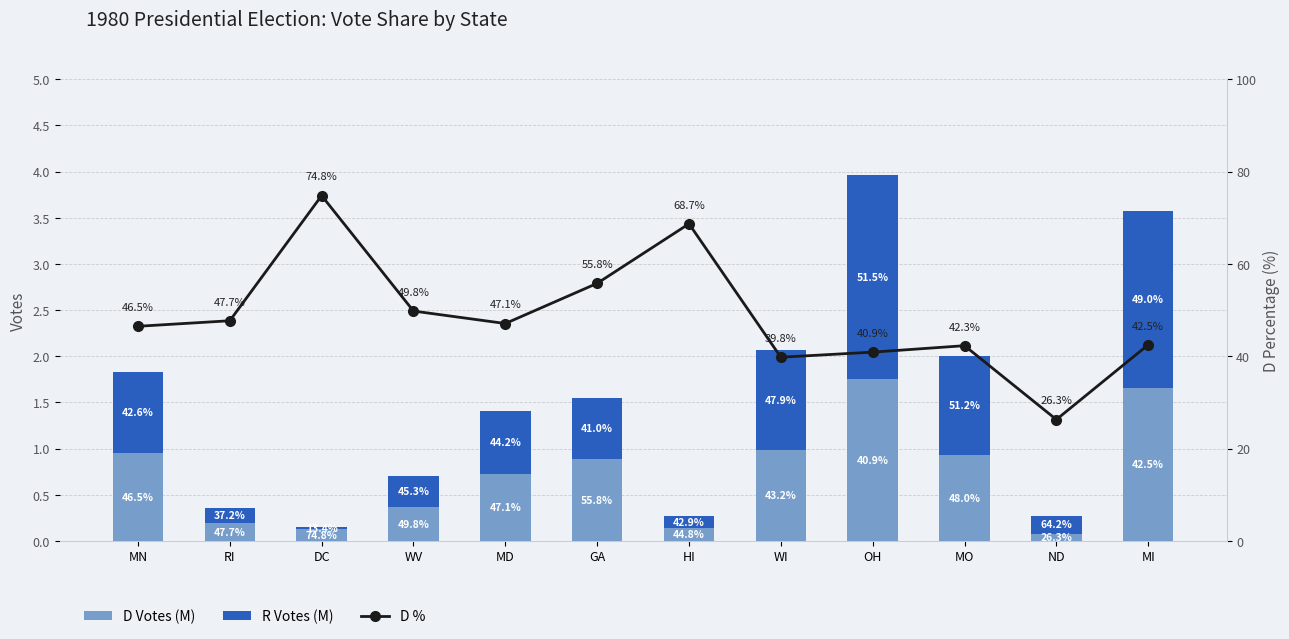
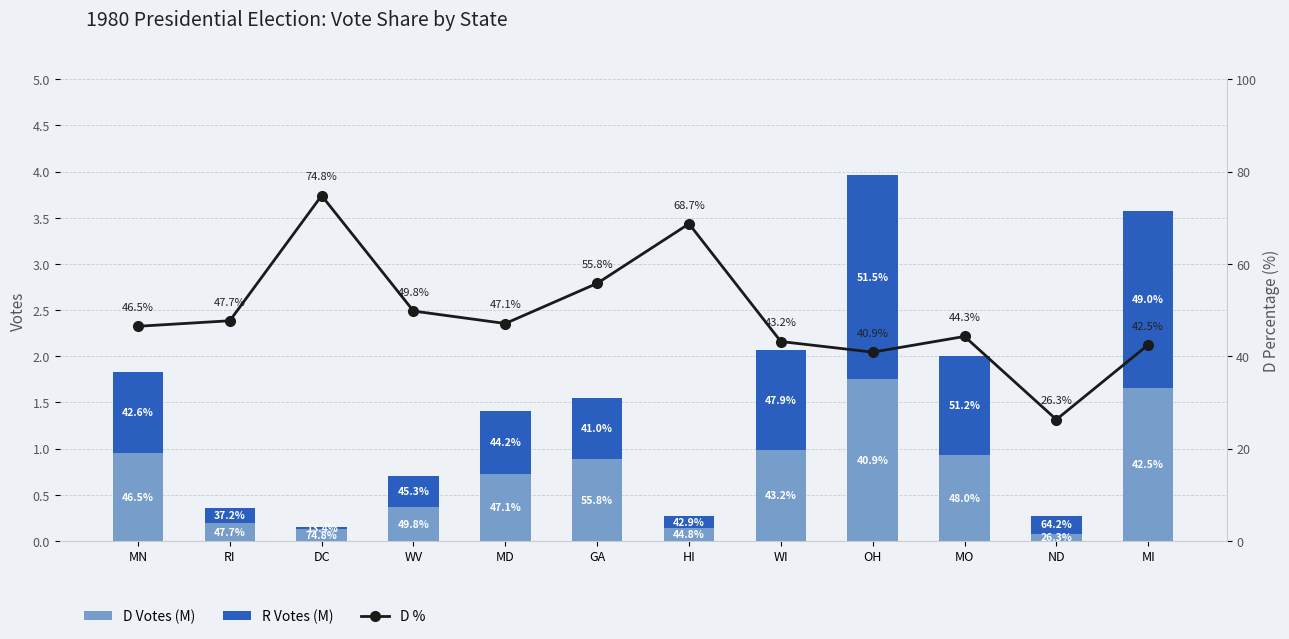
  {
    "D %": {
      "MN": "46.5%",
      "RI": "47.7%",
      "DC": "74.8%",
      "WV": "49.8%",
      "MD": "47.1%",
      "GA": "55.8%",
      "HI": "68.7%",
-     "WI": "39.8%",
+     "WI": "43.2%",
      "OH": "40.9%",
-     "MO": "42.3%",
+     "MO": "44.3%",
      "ND": "26.3%",
      "MI": "42.5%"
    }
  }
